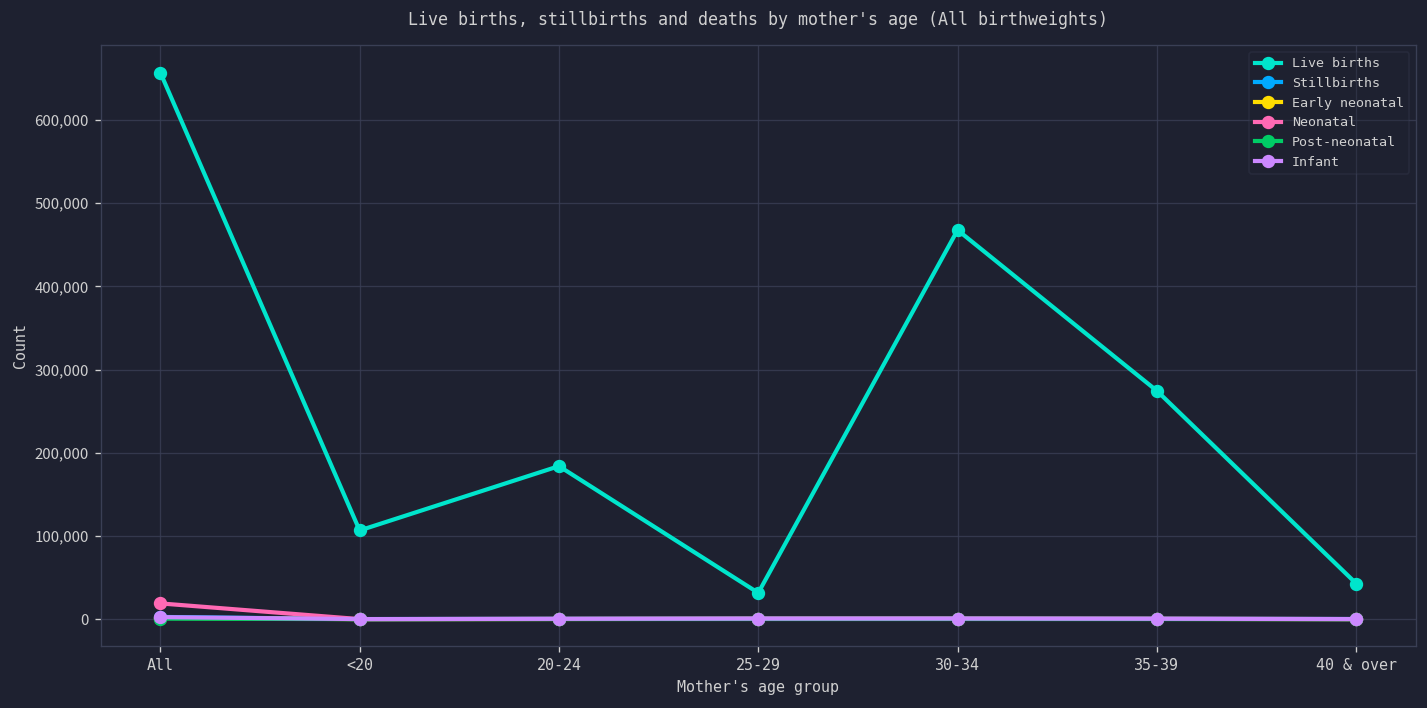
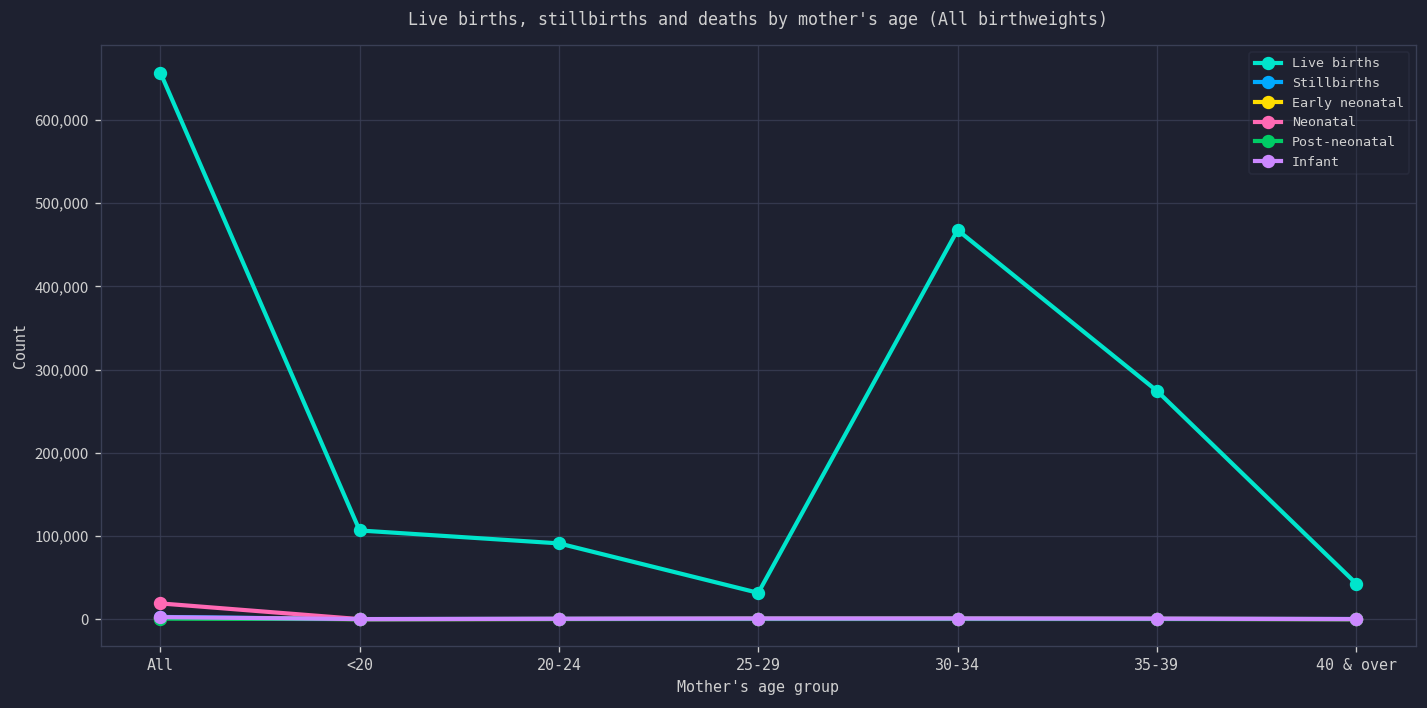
  {
    "Live births": {
      "All": "660,000",
      "<20": "110,000",
-     "20-24": "180,000",
+     "20-24": "90,000",
      "25-29": "30,000",
      "30-34": "470,000",
      "35-39": "270,000",
      "40 & over": "40,000"
    },
    "Neonatal": {
      "All": "20,000"
    }
  }
